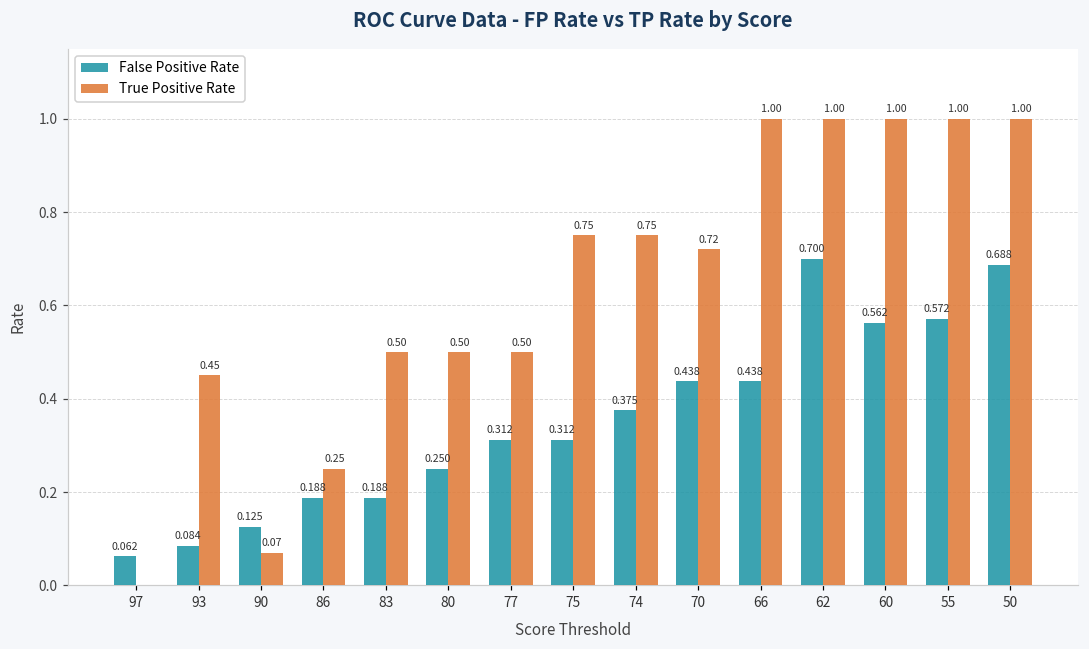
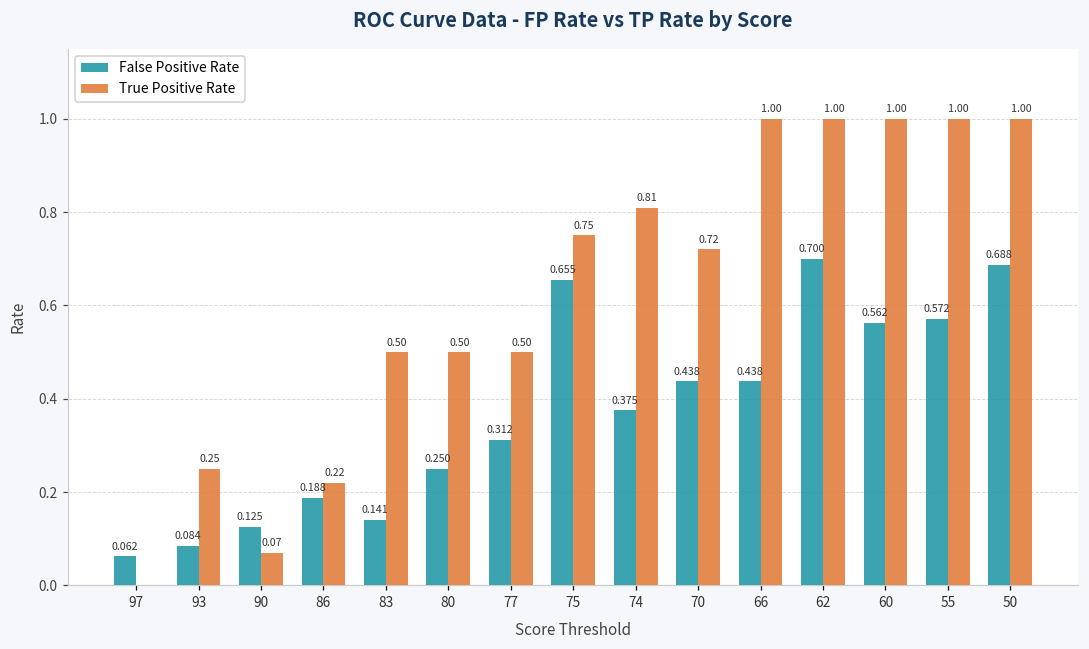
  {
    "False Positive Rate": {
      "97": 0.062,
      "93": 0.084,
      "90": 0.125,
      "86": 0.188,
-     "83": 0.188,
+     "83": 0.141,
      "80": 0.250,
      "77": 0.312,
-     "75": 0.312,
+     "75": 0.655,
      "74": 0.375,
      "70": 0.438,
      "66": 0.438,
      "62": 0.700,
      "60": 0.562,
      "55": 0.572,
      "50": 0.688
    },
    "True Positive Rate": {
-     "93": 0.45,
+     "93": 0.25,
      "90": 0.07,
-     "86": 0.25,
+     "86": 0.22,
      "83": 0.50,
      "80": 0.50,
      "77": 0.50,
      "75": 0.75,
-     "74": 0.75,
+     "74": 0.81,
      "70": 0.72,
      "66": 1.00,
      "62": 1.00,
      "60": 1.00,
      "55": 1.00,
      "50": 1.00
    }
  }
